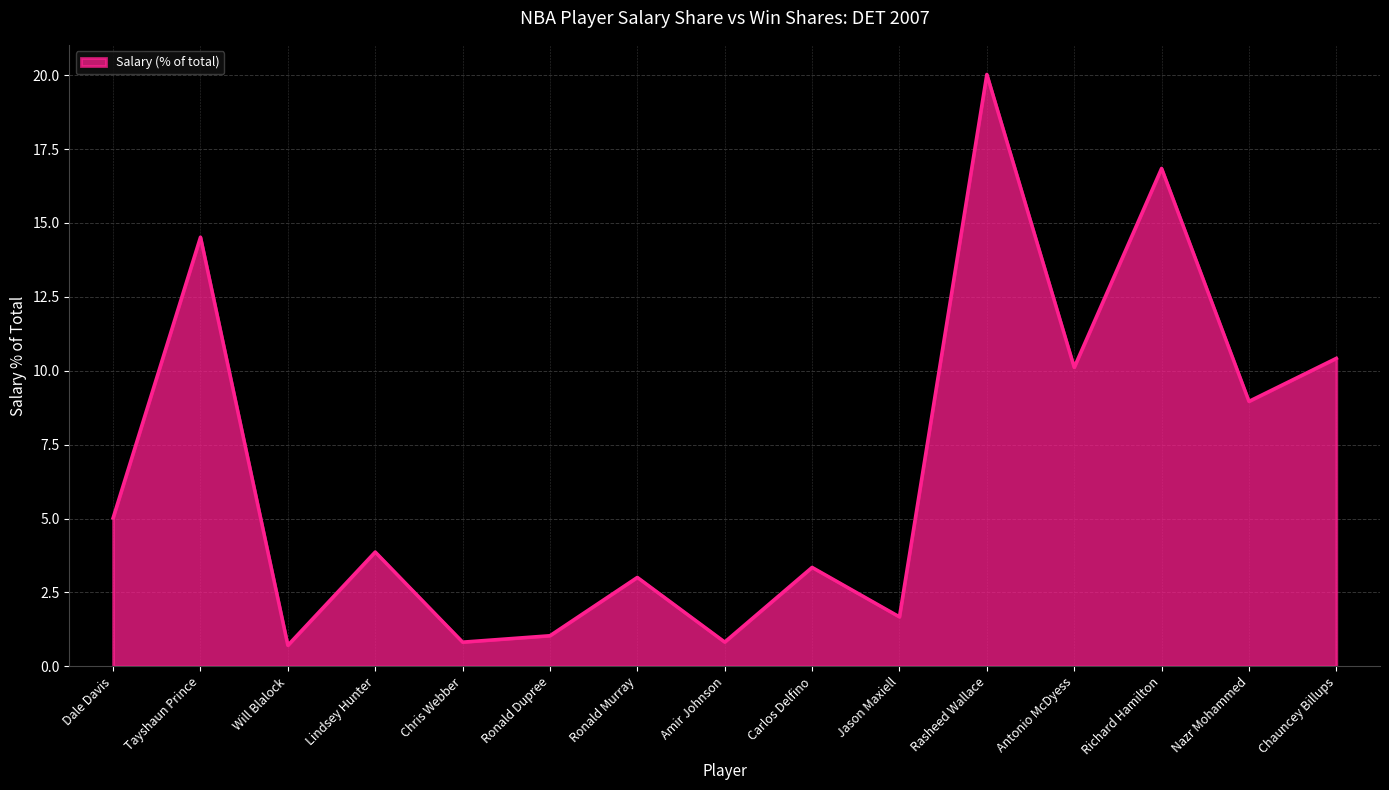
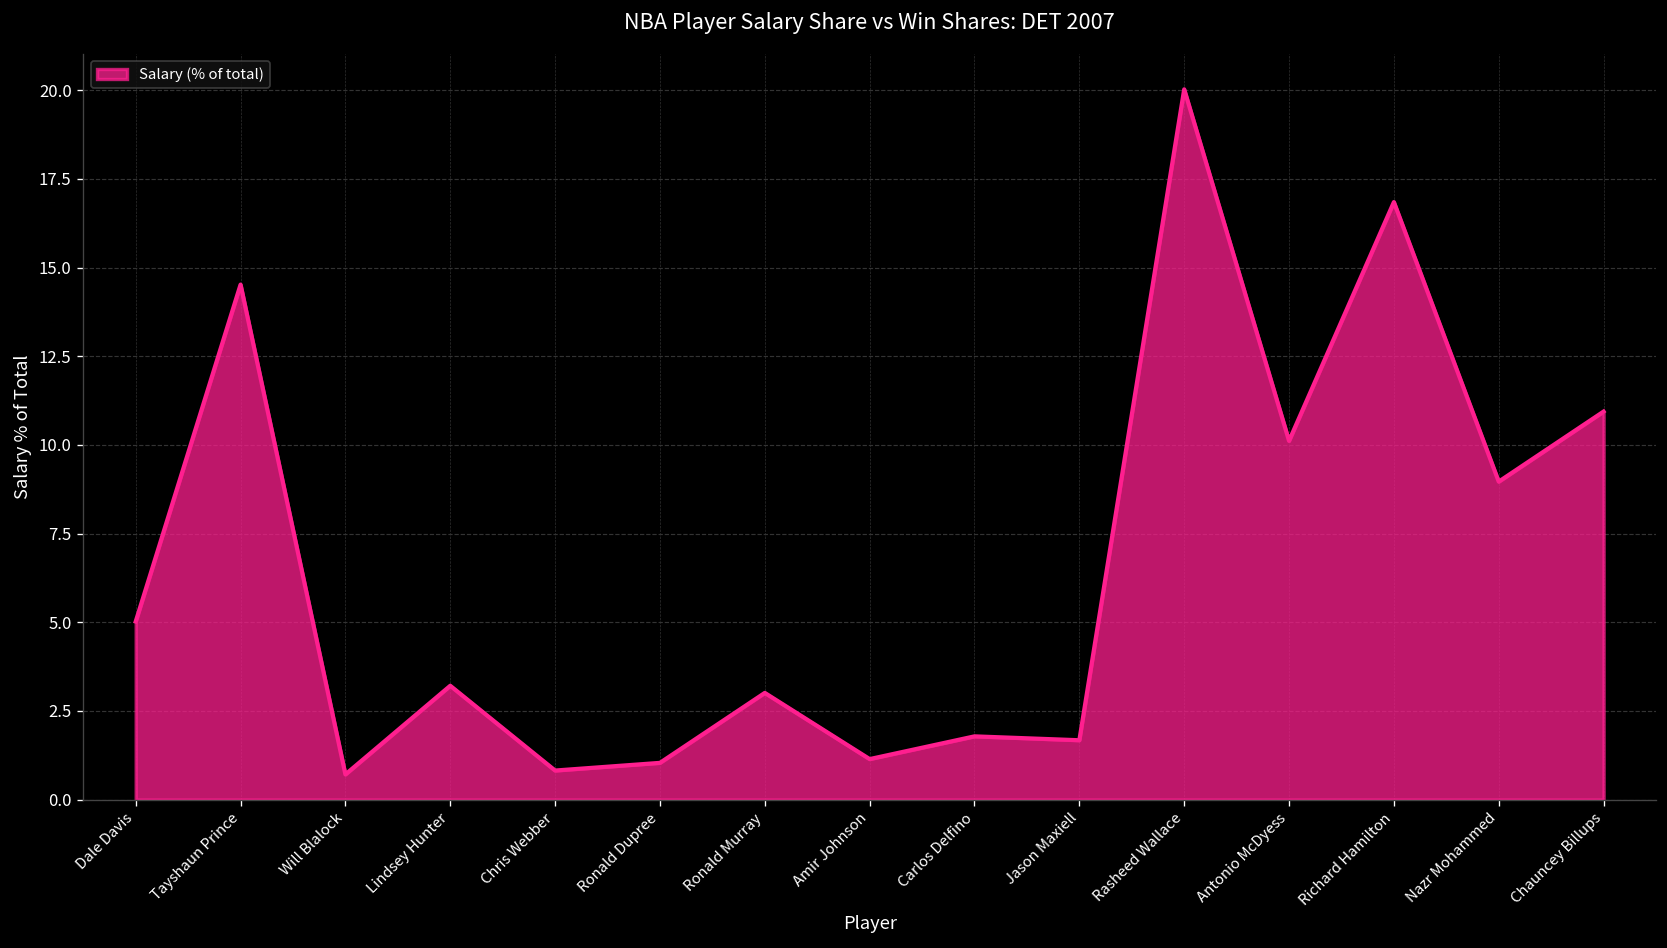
  {
    "Dale Davis": 5.0,
    "Tayshaun Prince": 14.5,
    "Will Blalock": 0.7,
-   "Lindsey Hunter": 3.9,
+   "Lindsey Hunter": 3.2,
    "Chris Webber": 0.8,
    "Ronald Dupree": 1.0,
    "Ronald Murray": 3.0,
-   "Amir Johnson": 0.8,
-   "Carlos Delfino": 3.3,
+   "Amir Johnson": 1.1,
+   "Carlos Delfino": 1.8,
    "Jason Maxiell": 1.7,
    "Rasheed Wallace": 20.0,
    "Antonio McDyess": 10.1,
    "Richard Hamilton": 16.8,
    "Nazr Mohammed": 9.0,
-   "Chauncey Billups": 10.4
+   "Chauncey Billups": 10.9
  }
